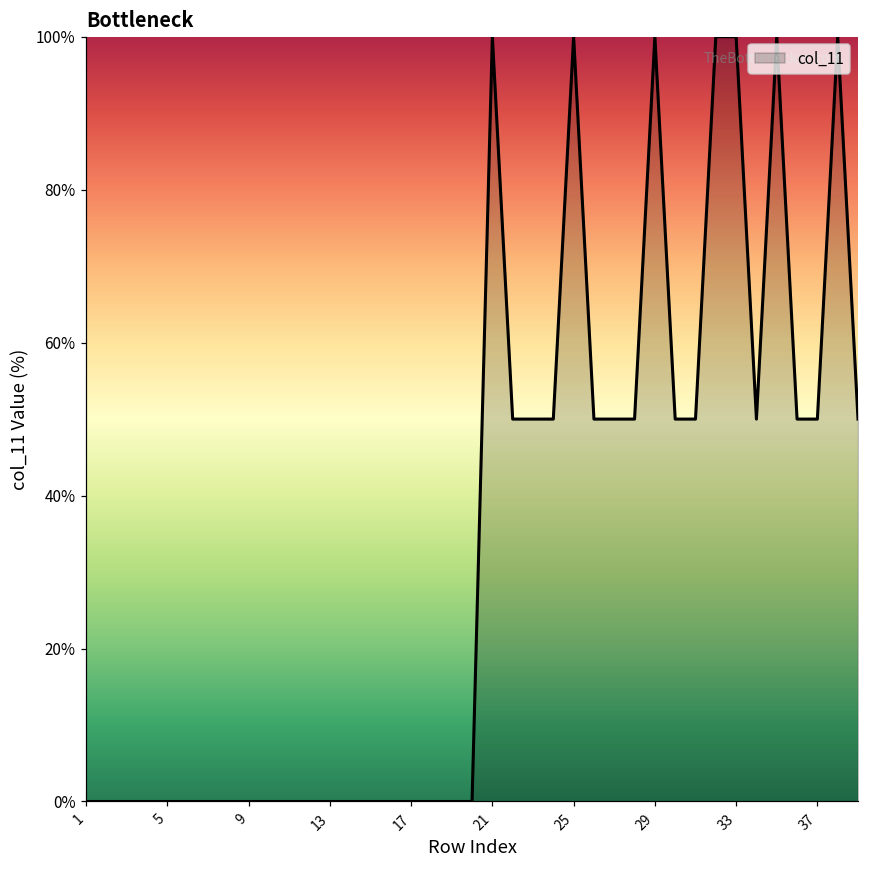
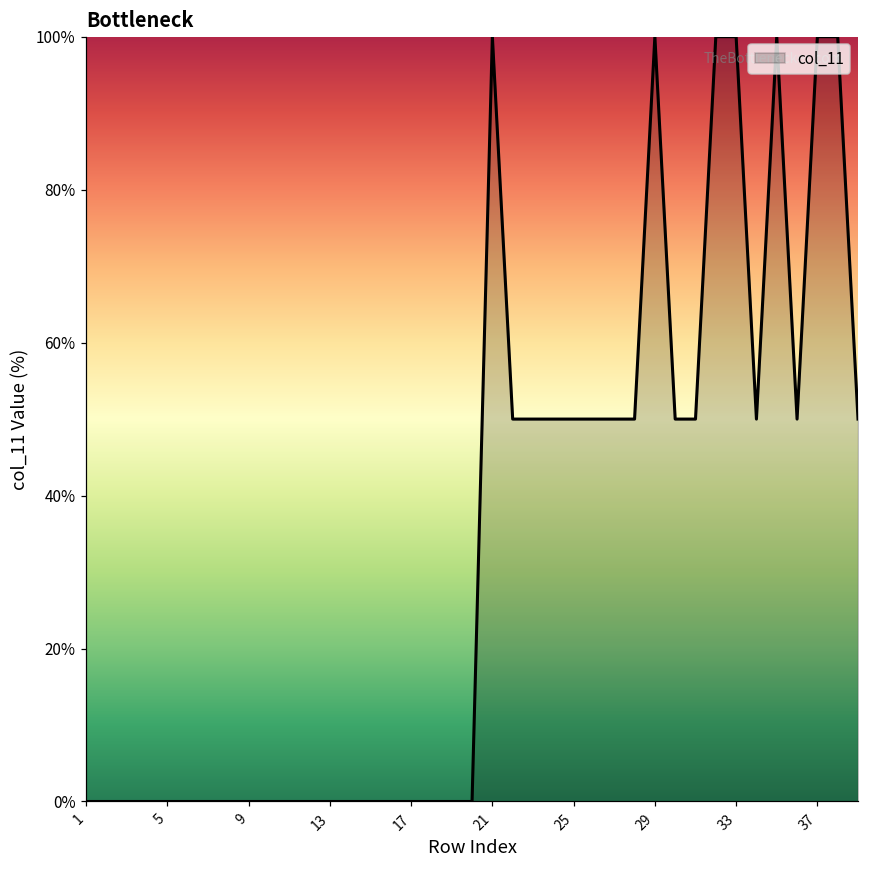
  {
    "1": "0%",
    "5": "0%",
    "9": "0%",
    "13": "0%",
    "17": "0%",
    "21": "100%",
-   "25": "100%",
+   "25": "50%",
    "29": "100%",
    "33": "100%",
-   "37": "50%"
+   "37": "100%"
  }
